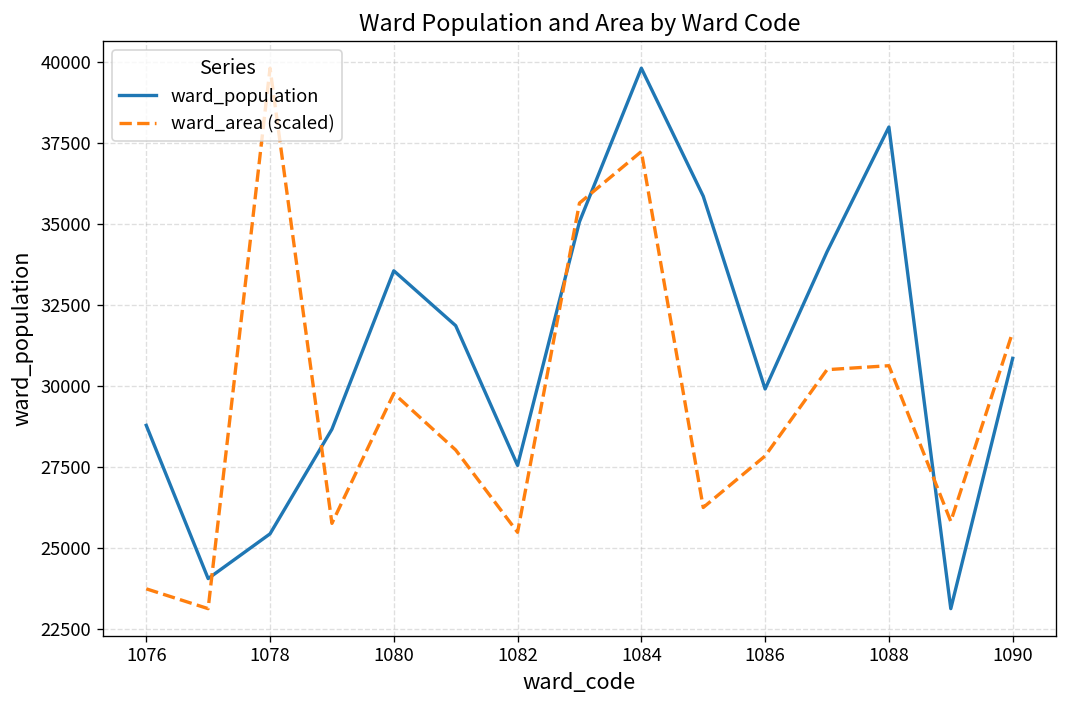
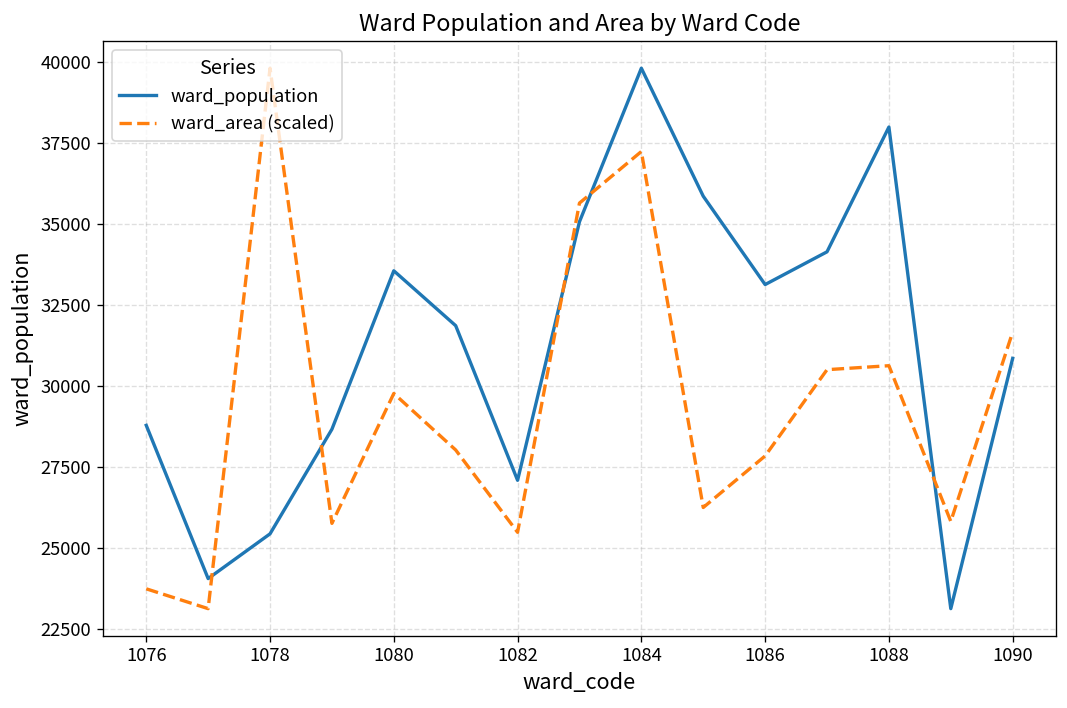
  {
    "ward_population": {
      "1076": 28800,
      "1078": 25400,
      "1080": 33600,
-     "1082": 27600,
+     "1082": 27100,
      "1084": 39800,
-     "1086": 29900,
+     "1086": 33100,
      "1088": 38000,
      "1090": 30900
    },
    "ward_area (scaled)": {
      "1076": 23700,
      "1080": 29800,
      "1082": 25500,
      "1084": 37200,
      "1086": 27800,
      "1088": 30600,
      "1090": 31700
    }
  }
